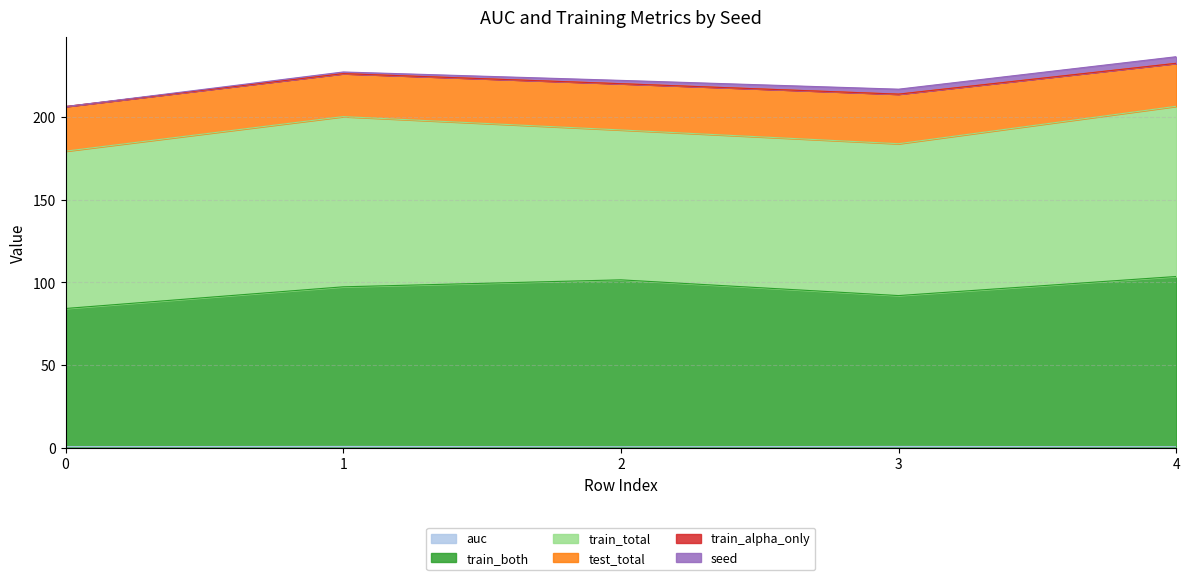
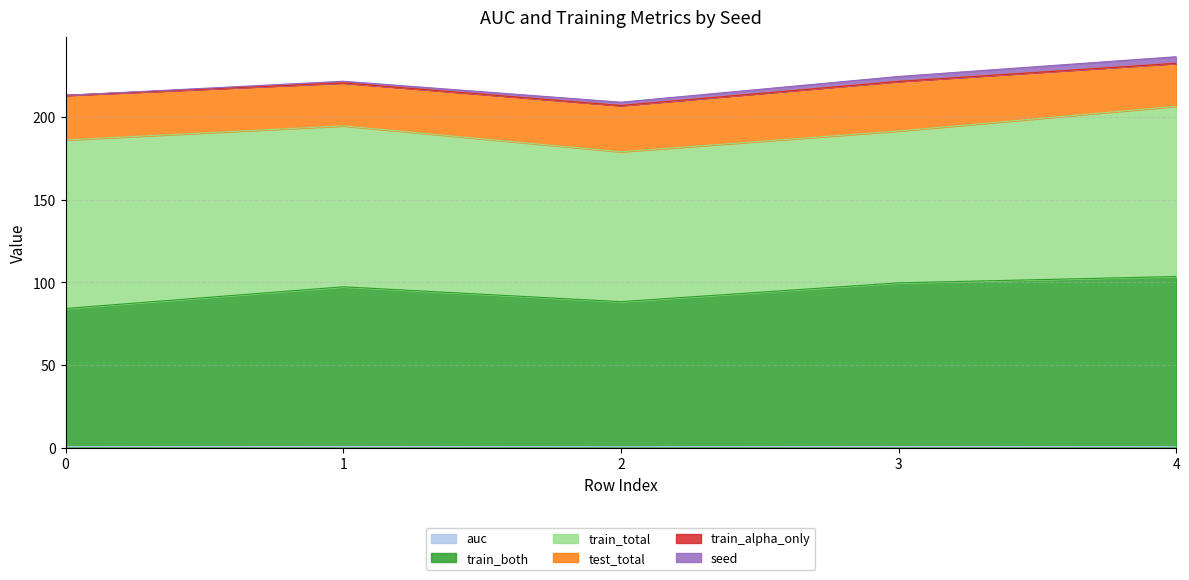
  {
    "auc": {
      "0": 1,
      "1": 1,
      "2": 1,
      "3": 1,
      "4": 1
    },
    "train_both": {
      "0": 84,
      "1": 97,
-     "2": 101,
-     "3": 91,
+     "2": 88,
+     "3": 99,
      "4": 103
    },
    "train_total": {
-     "0": 95,
-     "1": 103,
+     "0": 102,
+     "1": 97,
      "2": 91,
      "3": 92,
      "4": 103
    },
    "seed": {
      "2": 2,
      "3": 3,
      "4": 4
    }
  }
